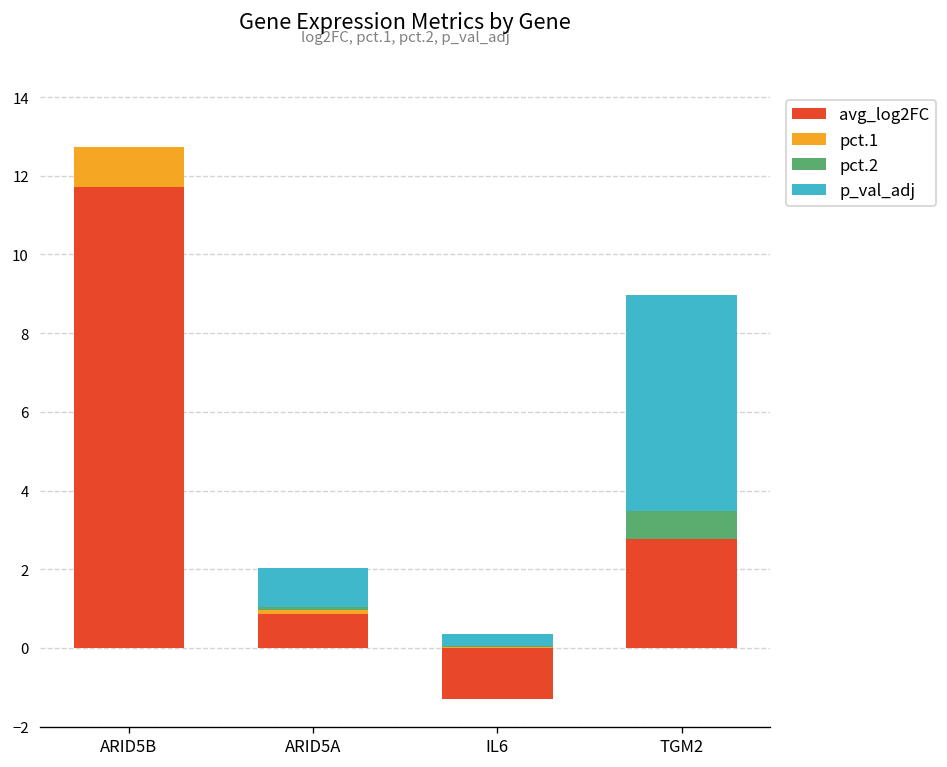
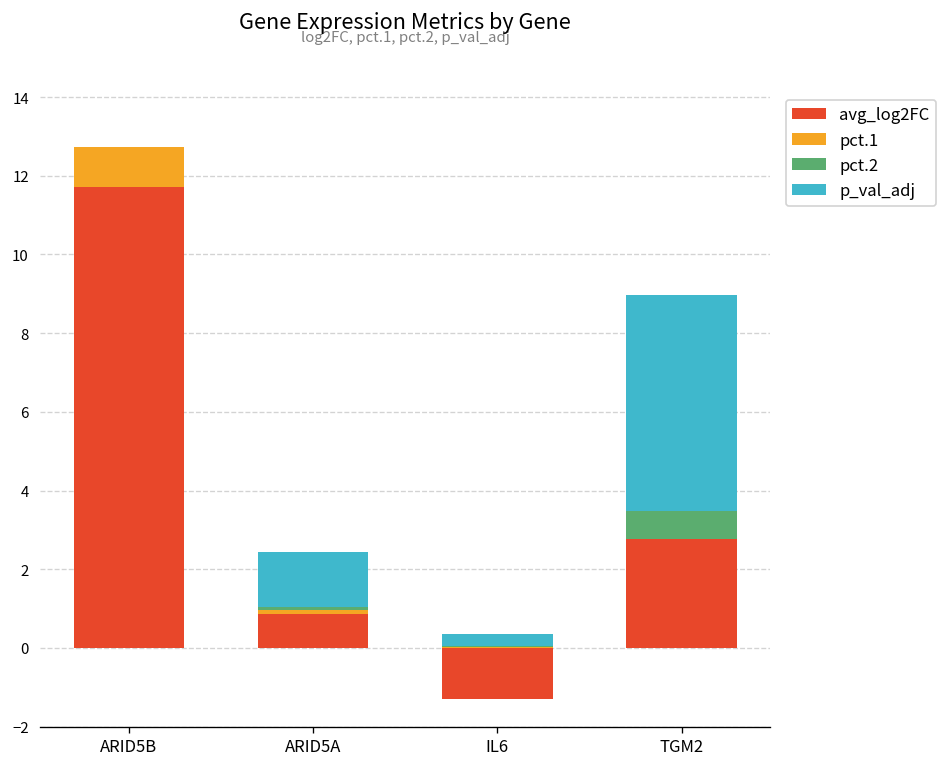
  {
    "pct.1": {
      "ARID5B": 1.0,
      "ARID5A": 0.1,
      "TGM2": 0.0
    },
    "pct.2": {
      "ARID5B": 0.0,
      "TGM2": 0.7
    },
    "p_val_adj": {
      "ARID5B": 0.0,
-     "ARID5A": 1.0,
+     "ARID5A": 1.4,
      "IL6": 0.3,
      "TGM2": 5.5
    }
  }
